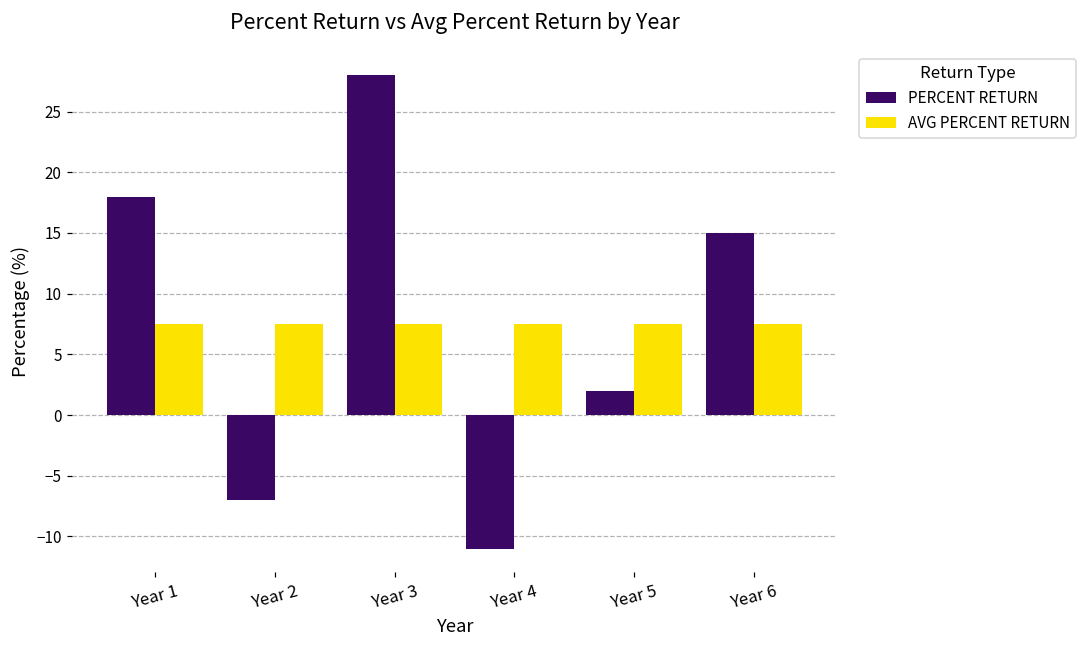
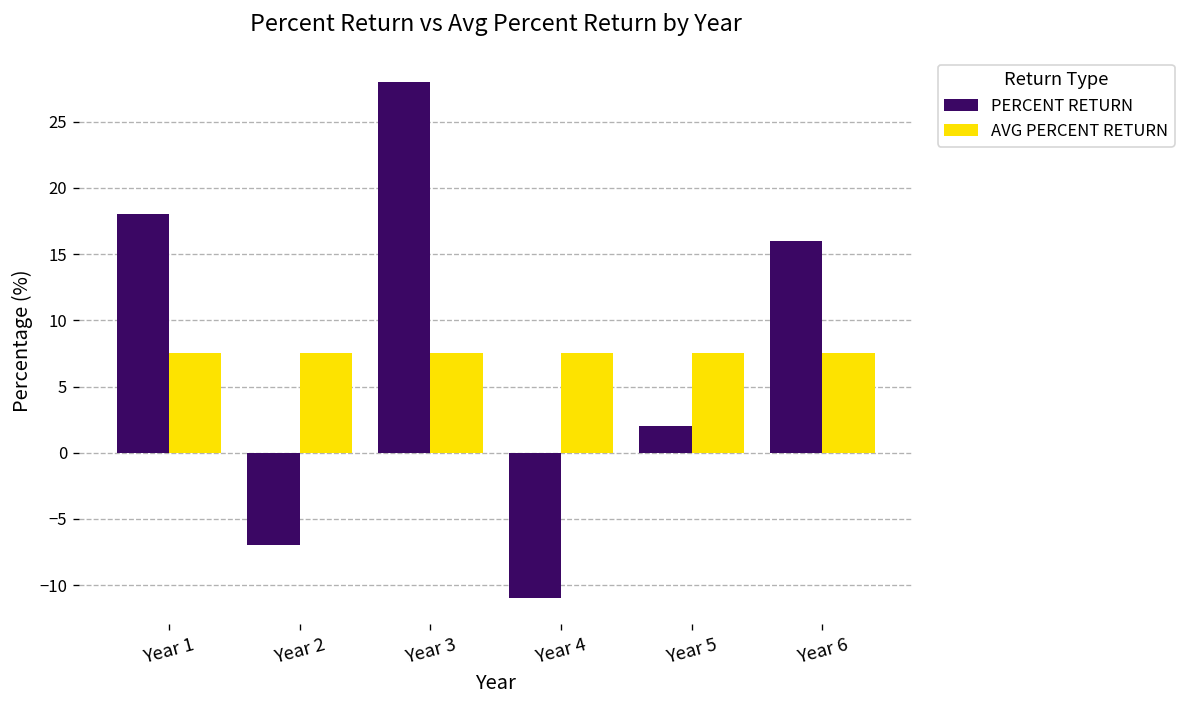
  {
    "PERCENT RETURN": {
      "Year 1": 18,
      "Year 2": -7,
      "Year 3": 28,
      "Year 4": -11,
      "Year 5": 2,
-     "Year 6": 15
+     "Year 6": 16
    },
    "AVG PERCENT RETURN": {
      "Year 1": 7.5,
      "Year 2": 7.5,
      "Year 3": 7.5,
      "Year 4": 7.5,
      "Year 5": 7.5,
      "Year 6": 7.5
    }
  }
